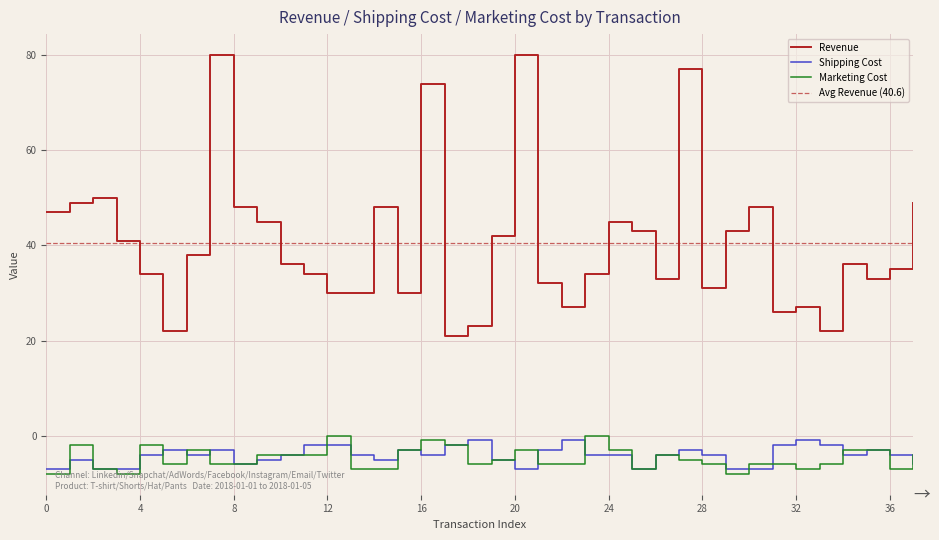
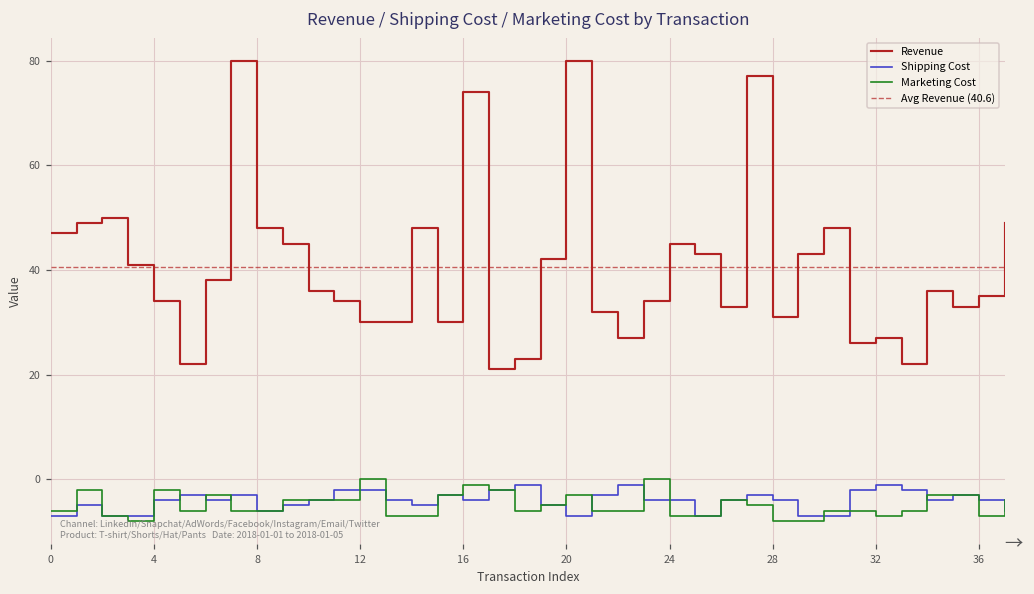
  {
    "Revenue": {
      "0": 47,
      "4": 34,
      "8": 48,
      "12": 30,
      "16": 74,
      "20": 80,
      "24": 45,
      "28": 31,
      "32": 27,
      "36": 35
    },
    "Shipping Cost": {
      "0": -7,
      "4": -4,
      "12": -2,
      "16": -4,
      "20": -7,
      "24": -4,
      "28": -4,
      "32": -1,
      "36": -4
    },
    "Marketing Cost": {
-     "0": -8,
+     "0": -6,
      "4": -2,
      "12": 0,
      "16": -1,
      "20": -3,
-     "24": -3,
-     "28": -6,
+     "24": -7,
+     "28": -8,
      "32": -7,
      "36": -7
    }
  }
